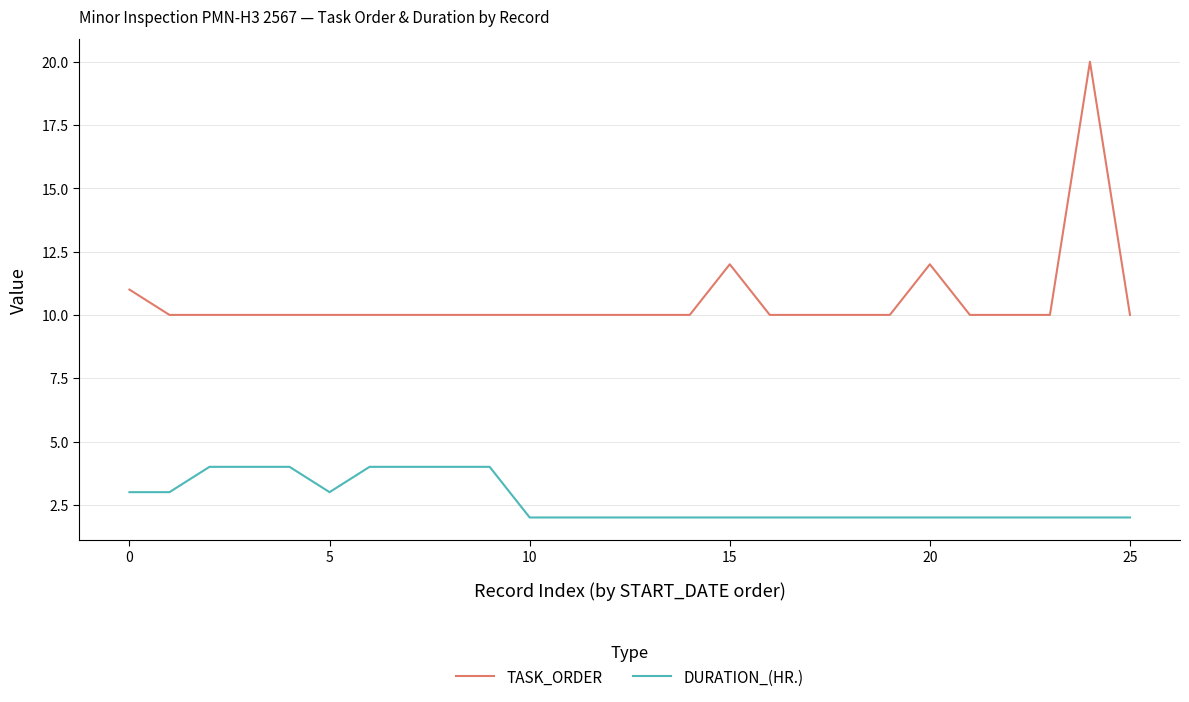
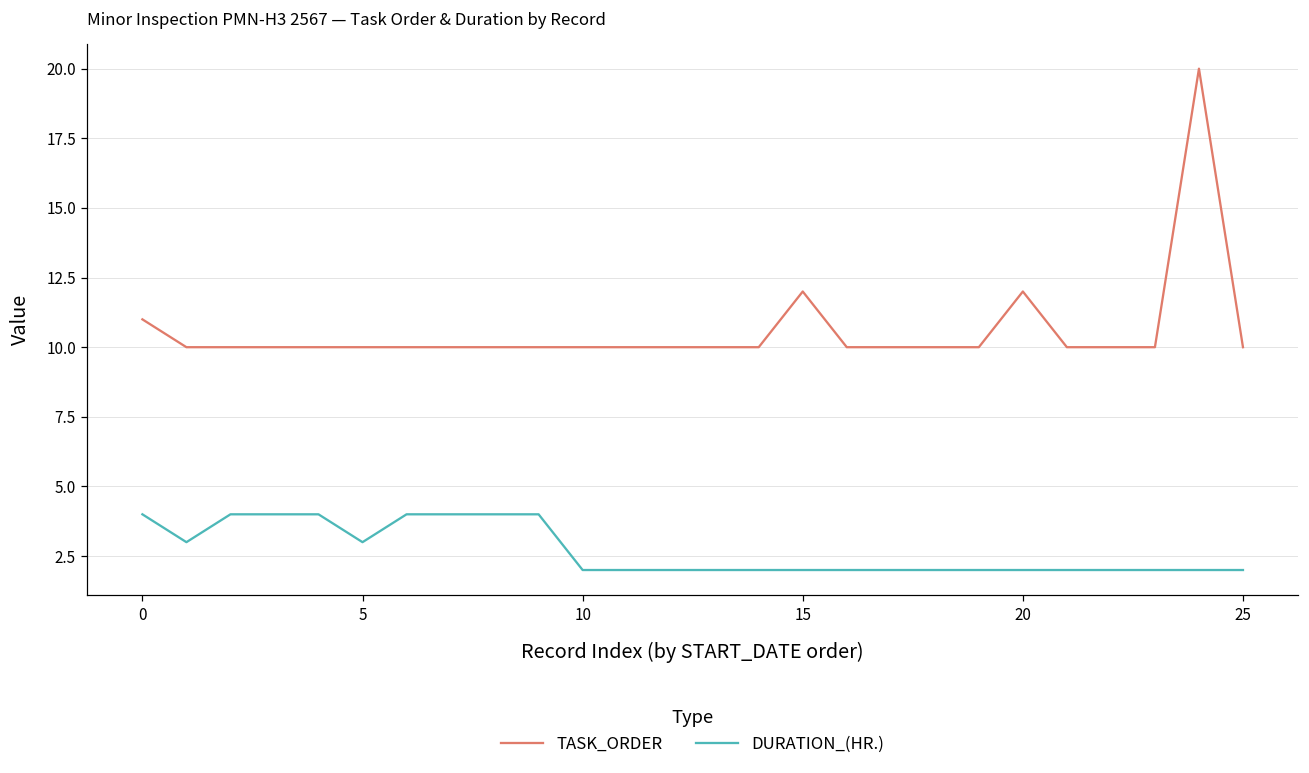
  {
    "TASK_ORDER": {
      "0": 11,
      "5": 10,
      "10": 10,
      "15": 12,
      "20": 12,
      "25": 10
    },
    "DURATION_(HR.)": {
-     "0": 3,
+     "0": 4,
      "5": 3,
      "10": 2,
      "15": 2,
      "20": 2,
      "25": 2
    }
  }
